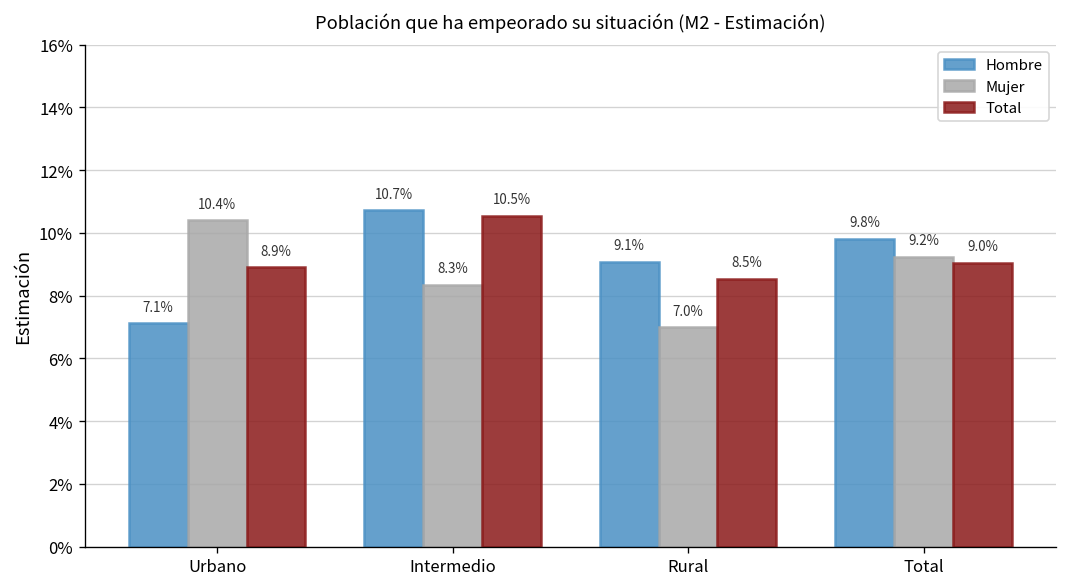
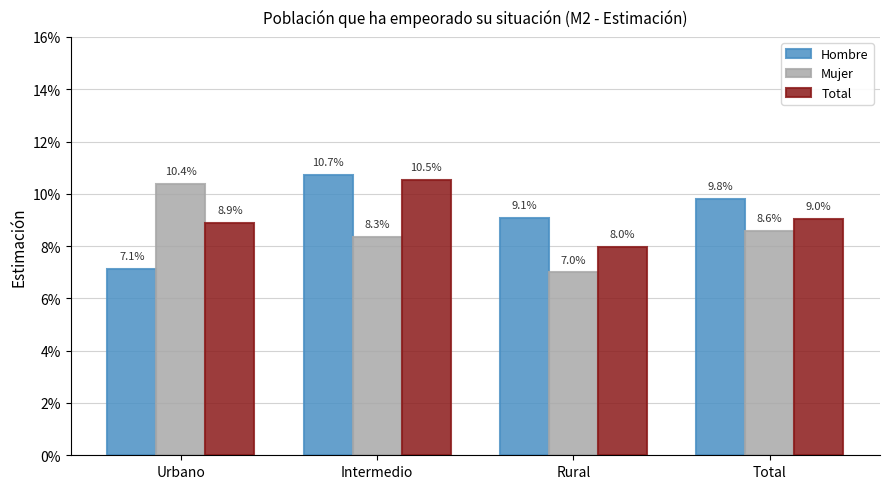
  {
    "Hombre": {
      "Urbano": "7.1%",
      "Intermedio": "10.7%",
      "Rural": "9.1%",
      "Total": "9.8%"
    },
    "Mujer": {
      "Urbano": "10.4%",
      "Intermedio": "8.3%",
      "Rural": "7.0%",
-     "Total": "9.2%"
+     "Total": "8.6%"
    },
    "Total": {
      "Urbano": "8.9%",
      "Intermedio": "10.5%",
-     "Rural": "8.5%",
+     "Rural": "8.0%",
      "Total": "9.0%"
    }
  }
